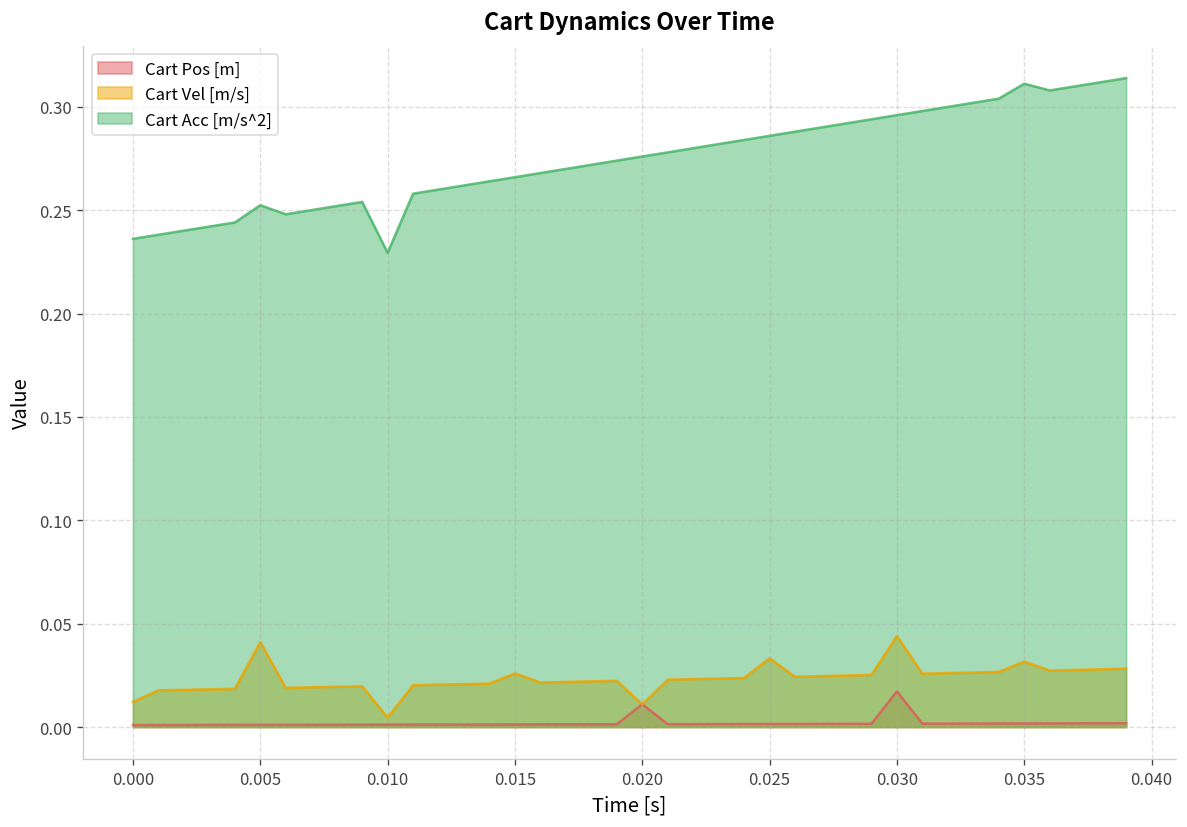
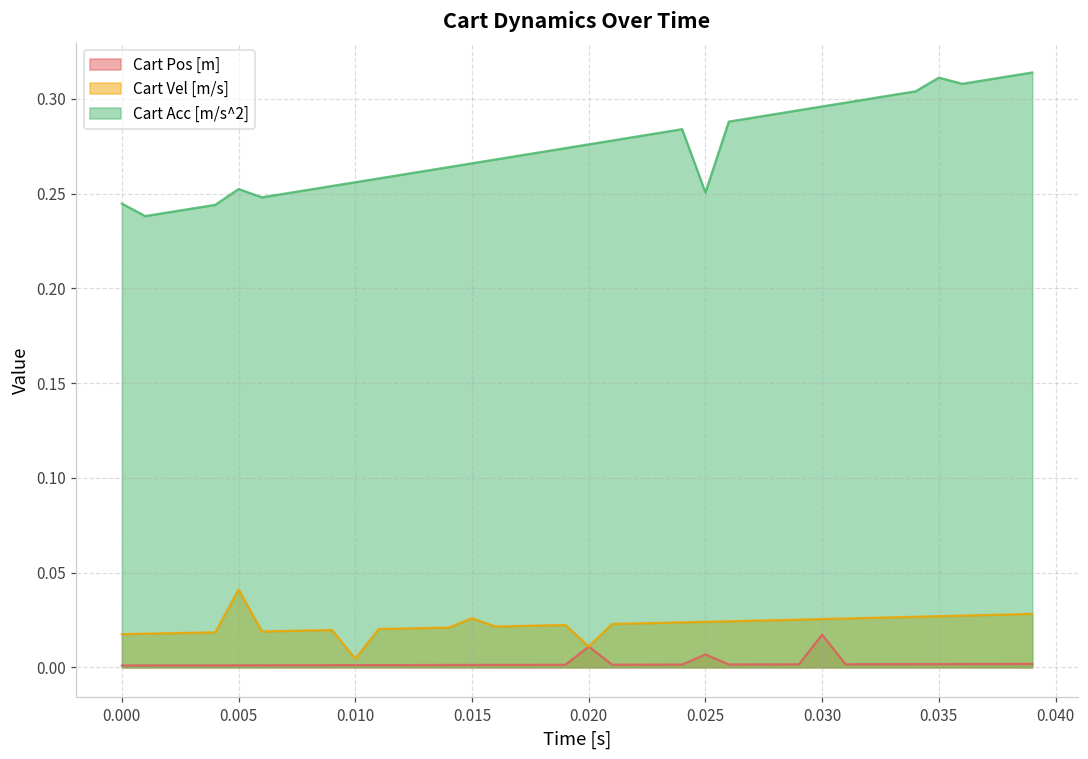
  {
    "Cart Pos [m]": {
      "0.000": 0.001,
      "0.005": 0.001,
      "0.010": 0.001,
      "0.015": 0.001,
-     "0.025": 0.001,
+     "0.025": 0.007,
      "0.030": 0.017,
      "0.035": 0.002
    },
    "Cart Vel [m/s]": {
-     "0.000": 0.012,
+     "0.000": 0.017,
      "0.005": 0.041,
      "0.010": 0.005,
      "0.015": 0.026,
-     "0.025": 0.033,
-     "0.030": 0.044,
-     "0.035": 0.032
+     "0.025": 0.024,
+     "0.030": 0.025,
+     "0.035": 0.027
    },
    "Cart Acc [m/s^2]": {
-     "0.000": 0.236,
+     "0.000": 0.245,
      "0.005": 0.252,
-     "0.010": 0.229,
+     "0.010": 0.256,
      "0.015": 0.266,
      "0.020": 0.276,
-     "0.025": 0.286,
+     "0.025": 0.251,
      "0.030": 0.296,
      "0.035": 0.311
    }
  }
